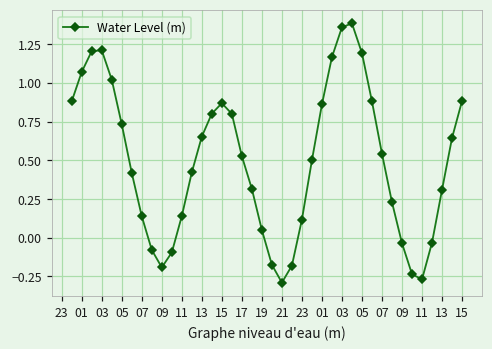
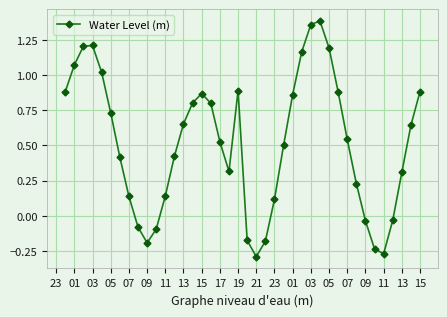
  {
    "17": 0.53,
-   "19": 0.05,
+   "19": 0.89,
    "21": -0.29,
    "23": 0.12
  }
